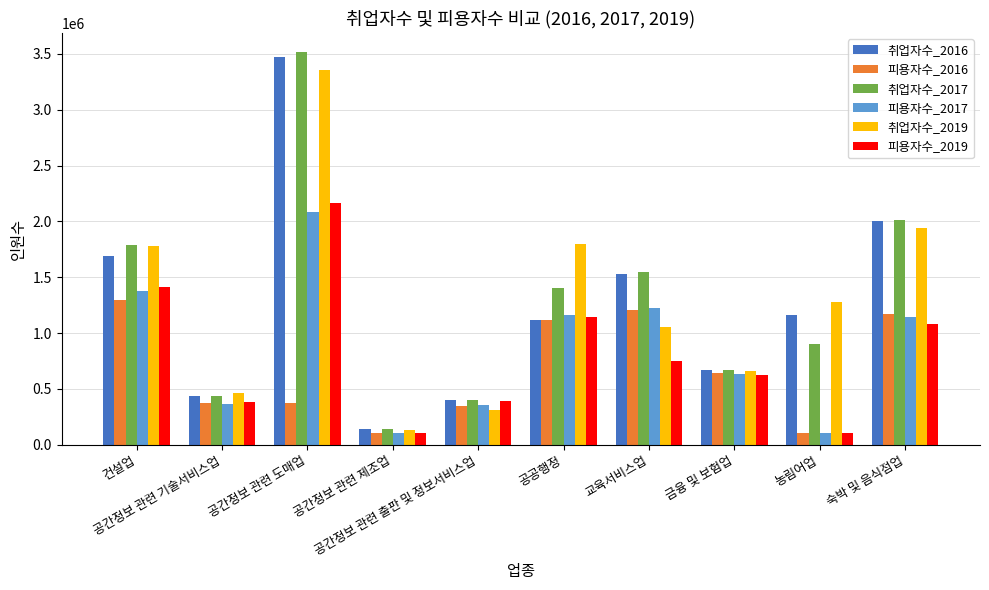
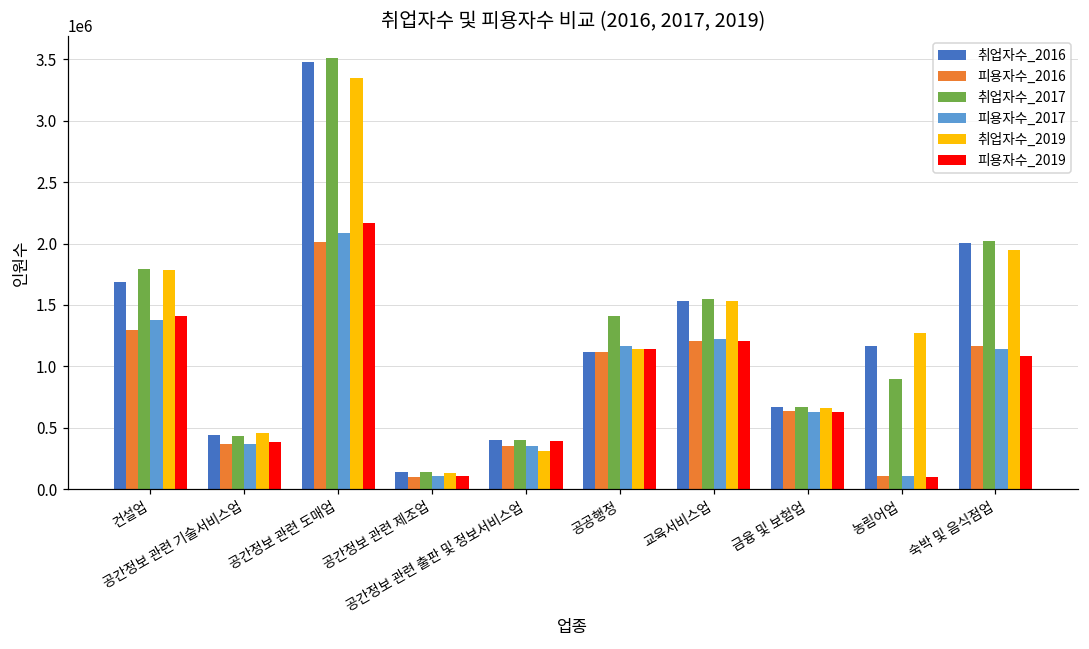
  {
    "피용자수_2016": {
      "건설업": 1290000,
      "공간정보 관련 기술서비스업": 370000,
-     "공간정보 관련 도매업": 370000,
+     "공간정보 관련 도매업": 2010000,
      "공간정보 관련 제조업": 100000,
      "공간정보 관련 출판 및 정보서비스업": 350000,
      "공공행정": 1120000,
      "교육서비스업": 1200000,
      "금융 및 보험업": 640000,
      "농림어업": 110000,
      "숙박 및 음식점업": 1170000
    },
    "취업자수_2017": {
      "건설업": 1790000,
      "공간정보 관련 기술서비스업": 440000,
      "공간정보 관련 도매업": 3510000,
      "공간정보 관련 제조업": 140000,
      "공간정보 관련 출판 및 정보서비스업": 400000,
      "공공행정": 1410000,
      "교육서비스업": 1550000,
      "금융 및 보험업": 670000,
      "농림어업": 900000,
      "숙박 및 음식점업": 2020000
    },
    "취업자수_2019": {
      "건설업": 1780000,
      "공간정보 관련 기술서비스업": 460000,
      "공간정보 관련 도매업": 3350000,
      "공간정보 관련 제조업": 130000,
      "공간정보 관련 출판 및 정보서비스업": 310000,
-     "공공행정": 1790000,
-     "교육서비스업": 1050000,
+     "공공행정": 1140000,
+     "교육서비스업": 1530000,
      "금융 및 보험업": 660000,
      "농림어업": 1270000,
      "숙박 및 음식점업": 1940000
    },
    "피용자수_2019": {
      "건설업": 1410000,
      "공간정보 관련 기술서비스업": 380000,
      "공간정보 관련 도매업": 2170000,
      "공간정보 관련 제조업": 110000,
      "공간정보 관련 출판 및 정보서비스업": 400000,
      "공공행정": 1140000,
-     "교육서비스업": 750000,
+     "교육서비스업": 1210000,
      "금융 및 보험업": 630000,
      "농림어업": 100000,
      "숙박 및 음식점업": 1080000
    }
  }
